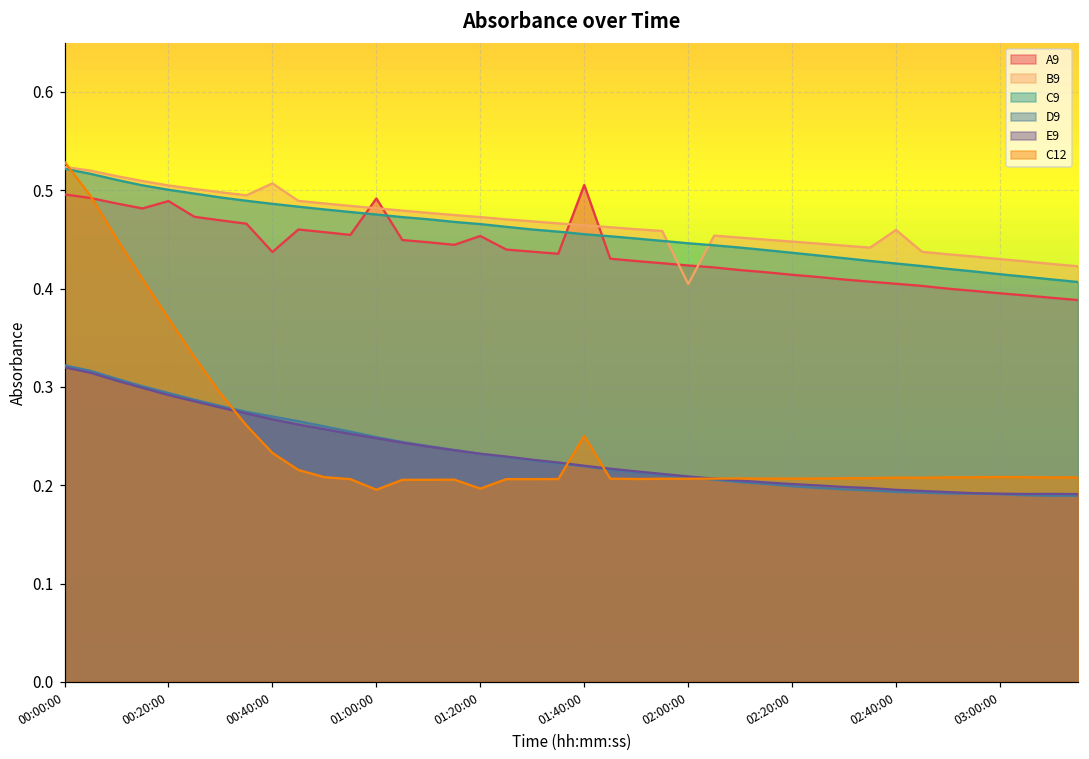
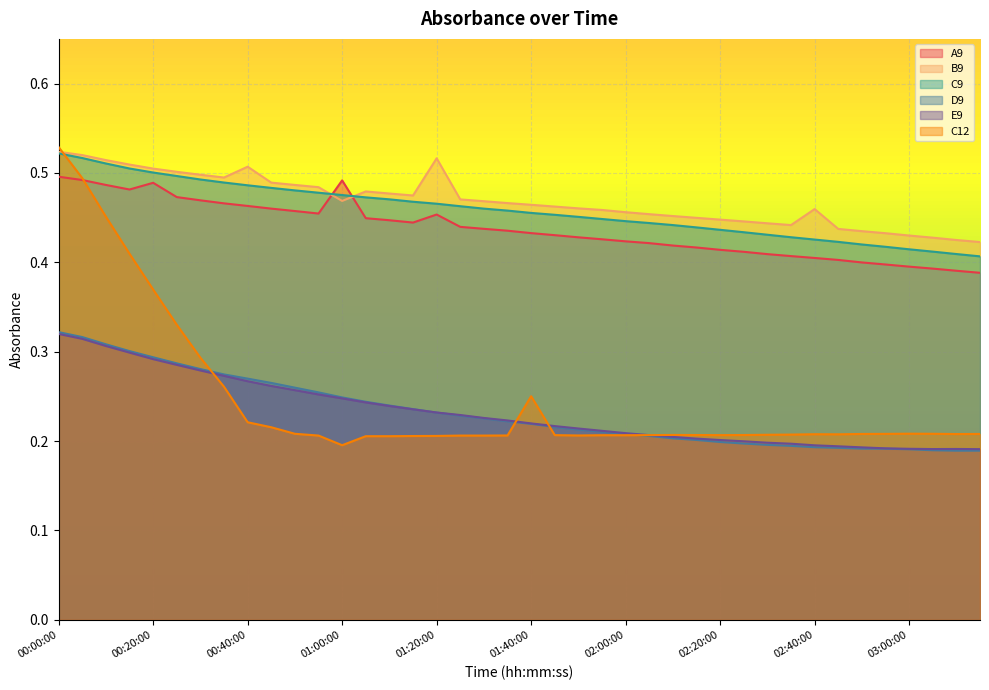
  {
    "A9": {
      "00:00:00": 0.50,
      "00:20:00": 0.49,
-     "00:40:00": 0.44,
+     "00:40:00": 0.46,
      "01:00:00": 0.49,
      "01:20:00": 0.45,
-     "01:40:00": 0.51,
+     "01:40:00": 0.43,
      "02:00:00": 0.42,
      "02:20:00": 0.41,
      "02:40:00": 0.40,
      "03:00:00": 0.40
    },
    "B9": {
      "00:20:00": 0.50,
      "00:40:00": 0.51,
-     "01:00:00": 0.48,
-     "01:20:00": 0.47,
+     "01:00:00": 0.47,
+     "01:20:00": 0.52,
      "01:40:00": 0.46,
-     "02:00:00": 0.40,
+     "02:00:00": 0.46,
      "02:20:00": 0.45,
      "02:40:00": 0.46,
      "03:00:00": 0.43
    },
    "C12": {
      "00:00:00": 0.53,
      "00:20:00": 0.37,
-     "00:40:00": 0.23,
+     "00:40:00": 0.22,
      "01:00:00": 0.20,
-     "01:20:00": 0.20,
+     "01:20:00": 0.21,
      "01:40:00": 0.25,
      "02:20:00": 0.21,
      "02:40:00": 0.21,
      "03:00:00": 0.21
    }
  }
